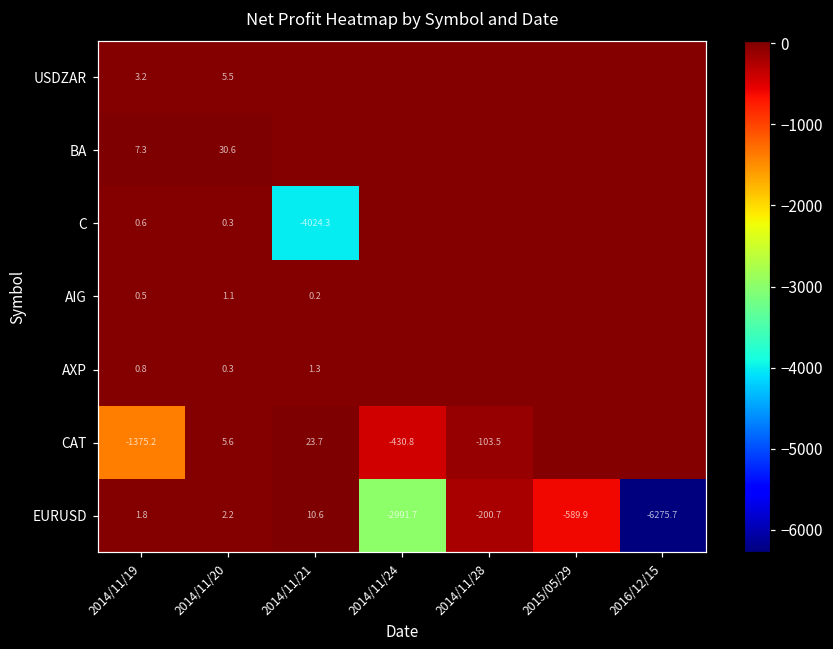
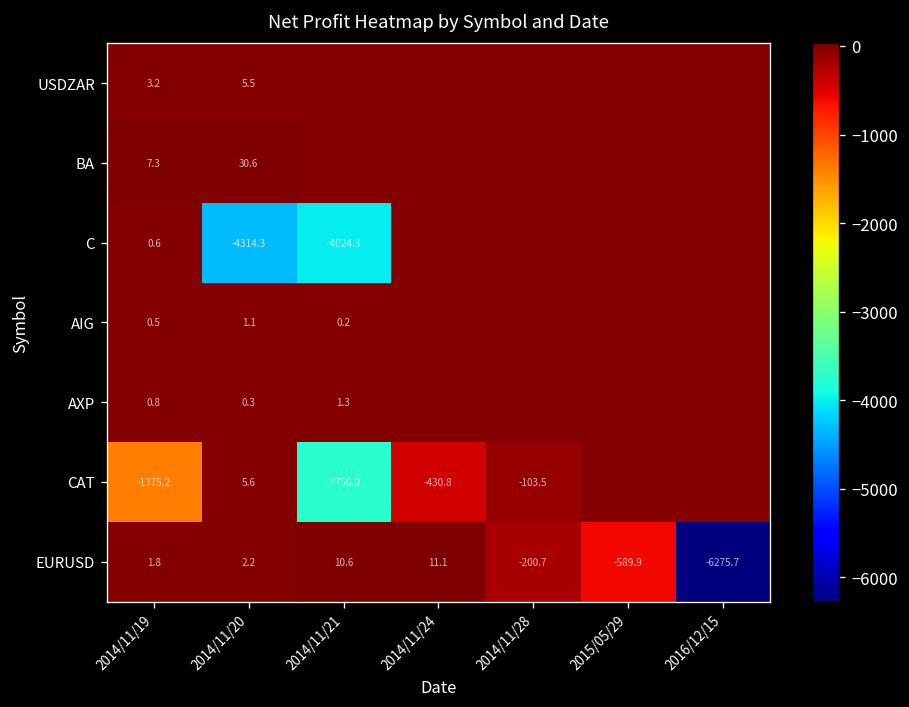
  {
    "USDZAR": {
      "2014/11/19": 3.2,
      "2014/11/20": 5.5
    },
    "BA": {
      "2014/11/19": 7.3,
      "2014/11/20": 30.6
    },
    "C": {
      "2014/11/19": 0.6,
-     "2014/11/20": 0.3,
+     "2014/11/20": -4314.3,
      "2014/11/21": -4024.3
    },
    "AIG": {
      "2014/11/19": 0.5,
      "2014/11/20": 1.1,
      "2014/11/21": 0.2
    },
    "AXP": {
      "2014/11/19": 0.8,
      "2014/11/20": 0.3,
      "2014/11/21": 1.3
    },
    "CAT": {
      "2014/11/19": -1375.2,
      "2014/11/20": 5.6,
-     "2014/11/21": 23.7,
+     "2014/11/21": -3756.0,
      "2014/11/24": -430.8,
      "2014/11/28": -103.5
    },
    "EURUSD": {
      "2014/11/19": 1.8,
      "2014/11/20": 2.2,
      "2014/11/21": 10.6,
-     "2014/11/24": -2991.7,
+     "2014/11/24": 11.1,
      "2014/11/28": -200.7,
      "2015/05/29": -589.9,
      "2016/12/15": -6275.7
    }
  }
